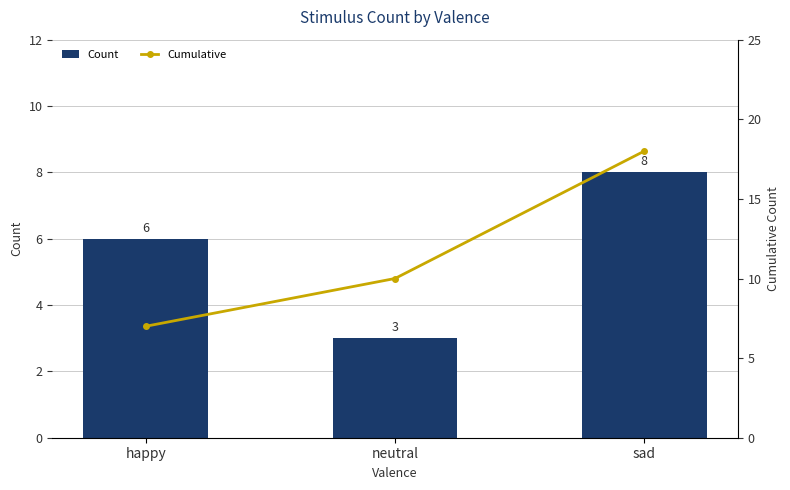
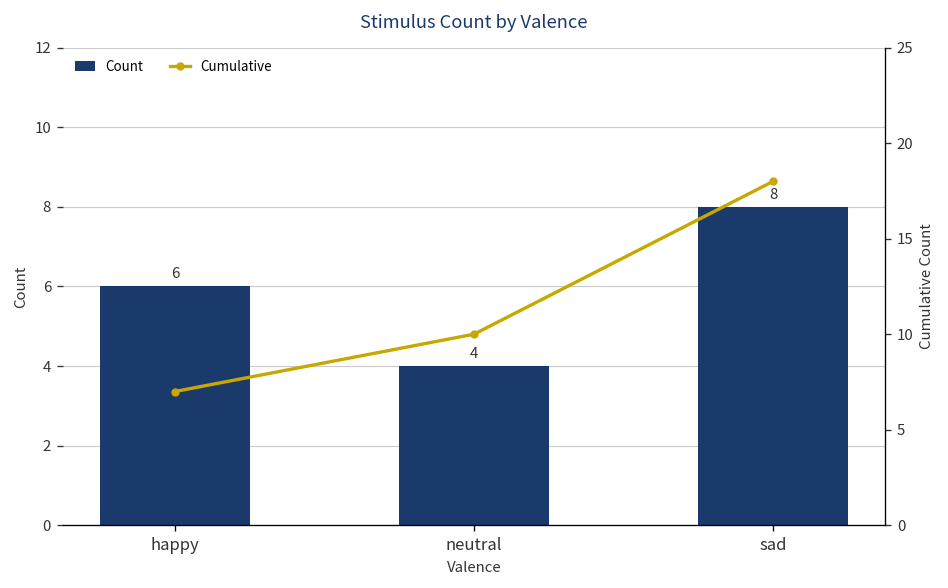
  {
    "Count": {
      "happy": 6,
-     "neutral": 3,
+     "neutral": 4,
      "sad": 8
    }
  }
